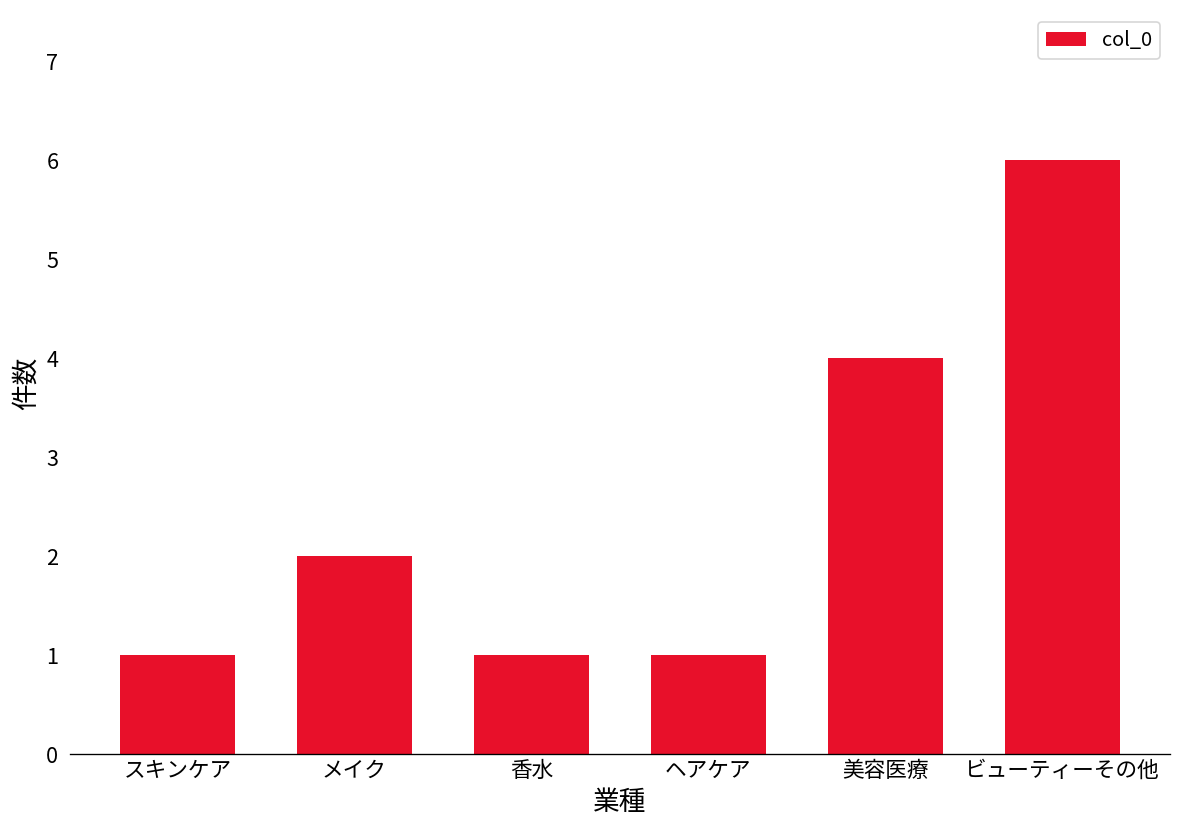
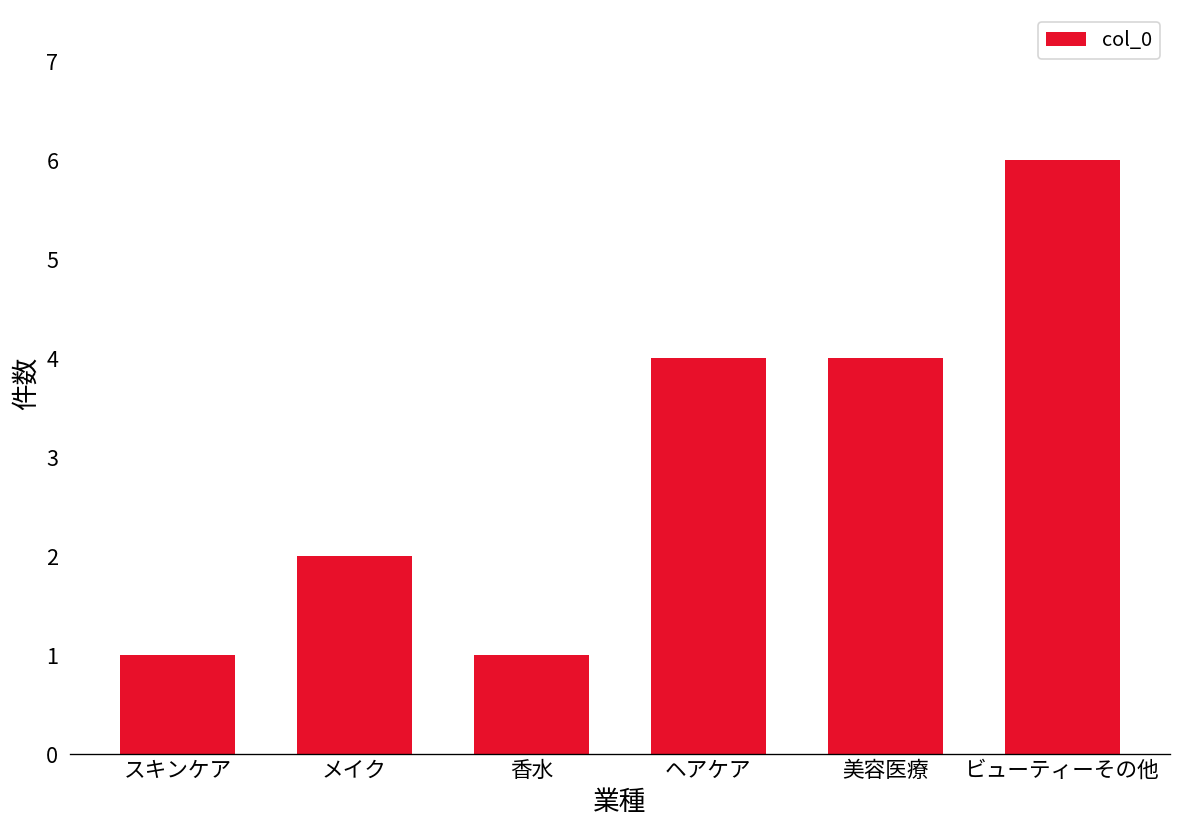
  {
    "スキンケア": 1,
    "メイク": 2,
    "香水": 1,
-   "ヘアケア": 1,
+   "ヘアケア": 4,
    "美容医療": 4,
    "ビューティーその他": 6
  }
